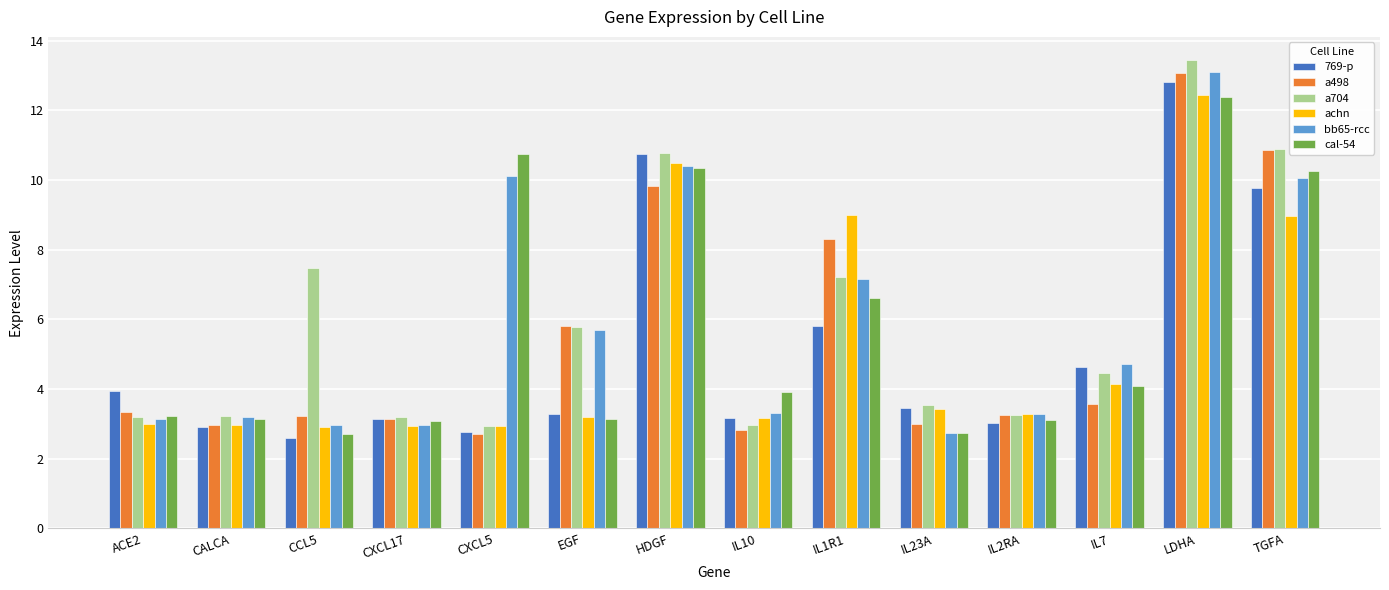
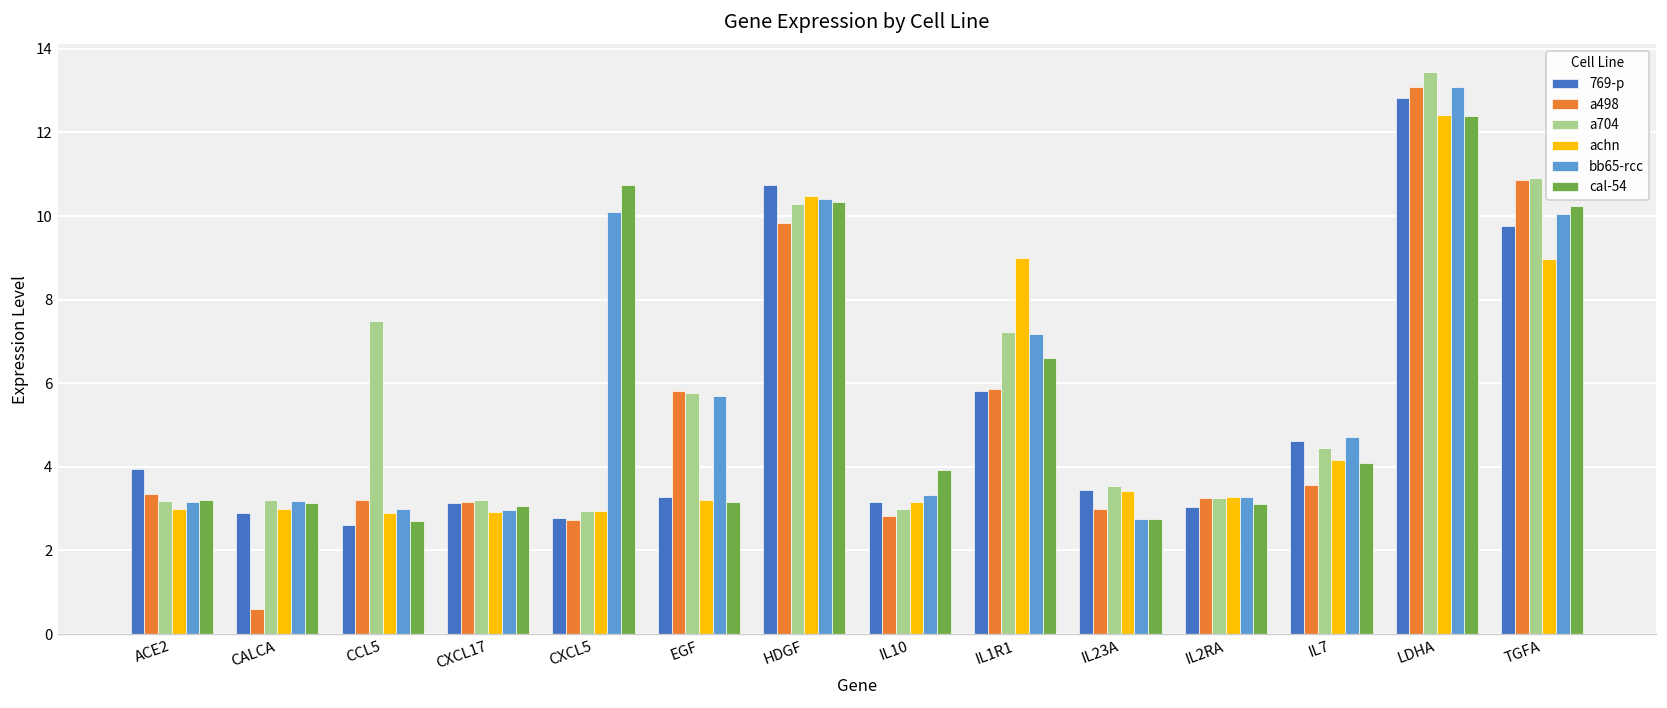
  {
    "a498": {
      "ACE2": 3.4,
-     "CALCA": 3.0,
+     "CALCA": 0.6,
      "CCL5": 3.2,
      "CXCL17": 3.2,
      "CXCL5": 2.7,
      "EGF": 5.8,
      "HDGF": 9.8,
      "IL10": 2.8,
-     "IL1R1": 8.3,
+     "IL1R1": 5.9,
      "IL23A": 3.0,
      "IL2RA": 3.3,
      "IL7": 3.6,
      "LDHA": 13.1,
      "TGFA": 10.9
    },
    "a704": {
      "ACE2": 3.2,
      "CALCA": 3.2,
      "CCL5": 7.5,
      "CXCL17": 3.2,
      "CXCL5": 2.9,
      "EGF": 5.8,
-     "HDGF": 10.8,
+     "HDGF": 10.3,
      "IL10": 3.0,
      "IL1R1": 7.2,
      "IL23A": 3.5,
      "IL2RA": 3.3,
      "IL7": 4.5,
      "LDHA": 13.4,
      "TGFA": 10.9
    },
    "achn": {
      "ACE2": 3.0,
      "CALCA": 3.0,
      "CCL5": 2.9,
      "CXCL17": 2.9,
      "CXCL5": 2.9,
      "EGF": 3.2,
      "HDGF": 10.5,
      "IL10": 3.2,
      "IL1R1": 9.0,
      "IL23A": 3.4,
      "IL2RA": 3.3,
      "IL7": 4.2,
      "LDHA": 12.4,
      "TGFA": 9.0
    },
    "cal-54": {
      "ACE2": 3.2,
      "CALCA": 3.1,
      "CCL5": 2.7,
      "CXCL17": 3.1,
      "CXCL5": 10.7,
      "EGF": 3.2,
      "HDGF": 10.3,
      "IL10": 3.9,
      "IL1R1": 6.6,
      "IL23A": 2.7,
      "IL2RA": 3.1,
      "IL7": 4.1,
      "LDHA": 12.4,
      "TGFA": 10.3
    }
  }
